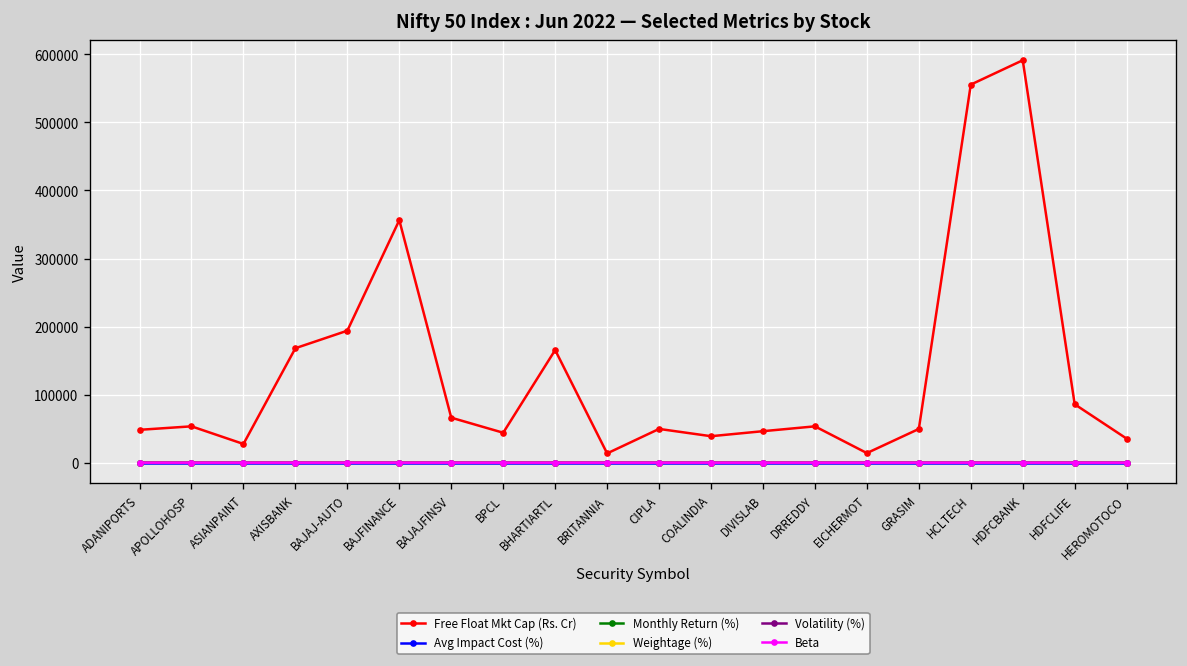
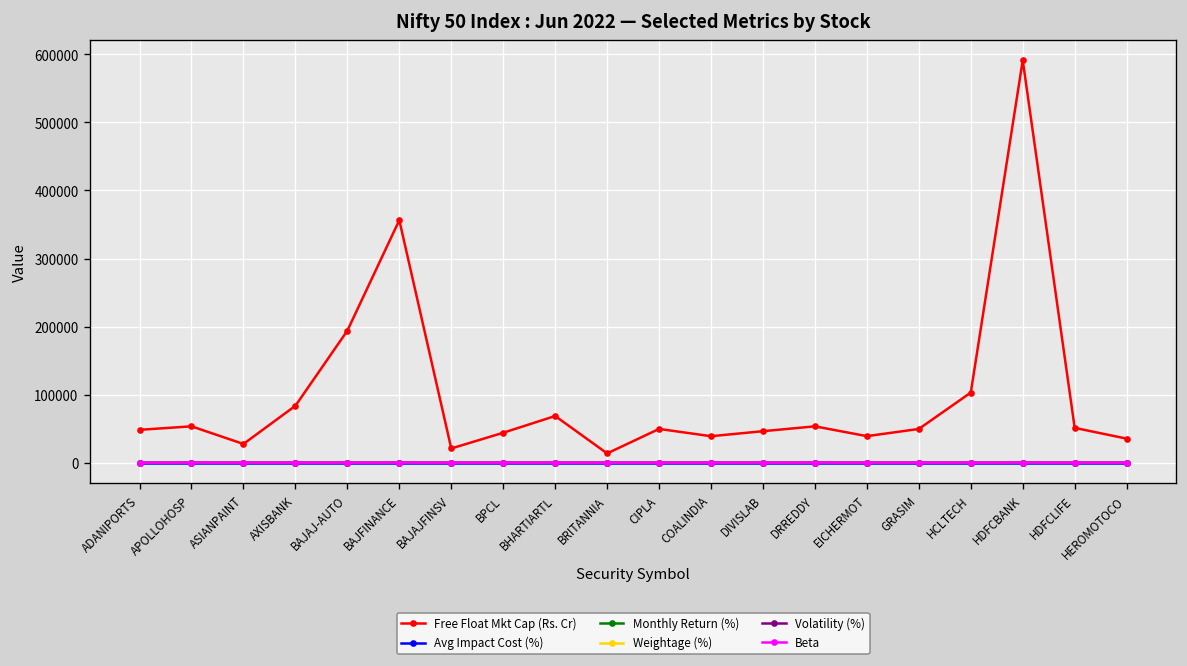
  {
    "Free Float Mkt Cap (Rs. Cr)": {
      "ADANIPORTS": 50000,
      "APOLLOHOSP": 50000,
      "ASIANPAINT": 30000,
-     "AXISBANK": 170000,
+     "AXISBANK": 80000,
      "BAJAJ-AUTO": 190000,
      "BAJFINANCE": 360000,
-     "BAJAJFINSV": 70000,
+     "BAJAJFINSV": 20000,
      "BPCL": 40000,
-     "BHARTIARTL": 170000,
+     "BHARTIARTL": 70000,
      "BRITANNIA": 10000,
      "CIPLA": 50000,
      "COALINDIA": 40000,
      "DIVISLAB": 50000,
      "DRREDDY": 50000,
-     "EICHERMOT": 10000,
+     "EICHERMOT": 40000,
      "GRASIM": 50000,
-     "HCLTECH": 560000,
+     "HCLTECH": 100000,
      "HDFCBANK": 590000,
-     "HDFCLIFE": 90000,
+     "HDFCLIFE": 50000,
      "HEROMOTOCO": 40000
    },
    "Beta": {
      "ADANIPORTS": 0,
      "APOLLOHOSP": 0,
      "ASIANPAINT": 0,
      "AXISBANK": 0,
      "BAJAJ-AUTO": 0,
      "BAJFINANCE": 0,
      "BAJAJFINSV": 0,
      "BPCL": 0,
      "BHARTIARTL": 0,
      "BRITANNIA": 0,
      "CIPLA": 0,
      "COALINDIA": 0,
      "DIVISLAB": 0,
      "DRREDDY": 0,
      "EICHERMOT": 0,
      "GRASIM": 0,
      "HCLTECH": 0,
      "HDFCBANK": 0,
      "HDFCLIFE": 0,
      "HEROMOTOCO": 0
    }
  }
